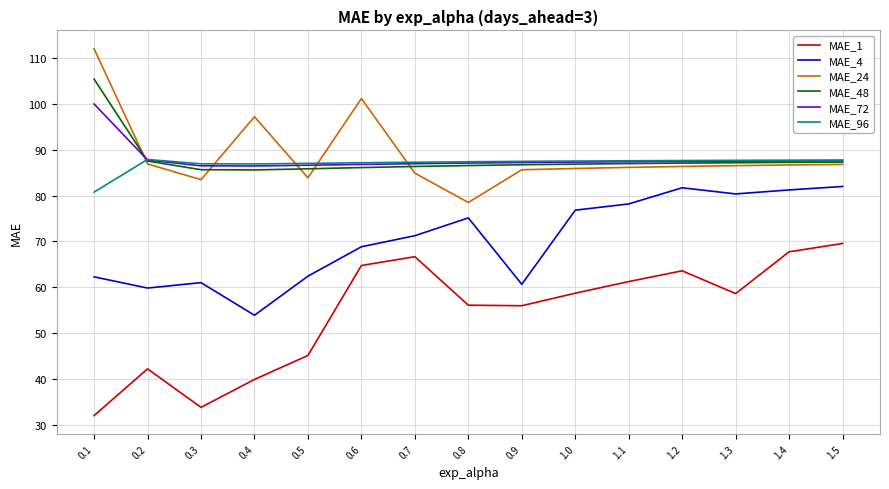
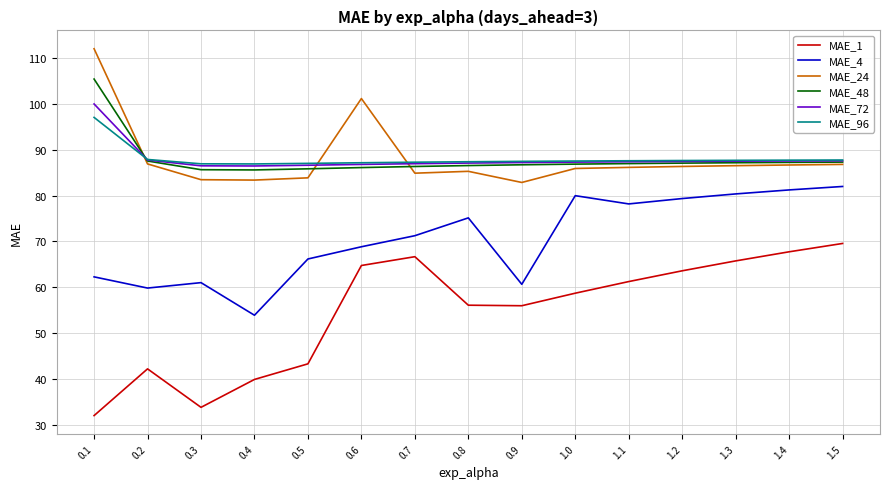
  {
    "MAE_1": {
      "0.1": 32,
      "0.2": 42,
      "0.3": 34,
      "0.4": 40,
-     "0.5": 45,
+     "0.5": 43,
      "0.6": 65,
      "0.7": 67,
      "0.8": 56,
      "0.9": 56,
      "1.0": 59,
      "1.1": 61,
      "1.2": 64,
-     "1.3": 59,
+     "1.3": 66,
      "1.4": 68,
      "1.5": 70
    },
    "MAE_4": {
      "0.1": 62,
      "0.2": 60,
      "0.3": 61,
      "0.4": 54,
-     "0.5": 62,
+     "0.5": 66,
      "0.6": 69,
      "0.7": 71,
      "0.8": 75,
      "0.9": 61,
-     "1.0": 77,
+     "1.0": 80,
      "1.1": 78,
-     "1.2": 82,
+     "1.2": 79,
      "1.3": 80,
      "1.4": 81,
      "1.5": 82
    },
    "MAE_24": {
      "0.1": 112,
      "0.2": 87,
      "0.3": 83,
-     "0.4": 97,
+     "0.4": 83,
      "0.5": 84,
      "0.6": 101,
      "0.7": 85,
-     "0.8": 79,
-     "0.9": 86,
+     "0.8": 85,
+     "0.9": 83,
      "1.0": 86,
      "1.1": 86,
      "1.2": 86,
      "1.3": 87,
      "1.4": 87
    },
    "MAE_48": {
      "0.1": 105,
      "0.3": 86,
      "0.4": 86,
      "0.5": 86,
      "0.6": 86,
      "0.7": 86
    },
    "MAE_72": {
      "0.1": 100
    },
    "MAE_96": {
-     "0.1": 81
+     "0.1": 97
    }
  }
